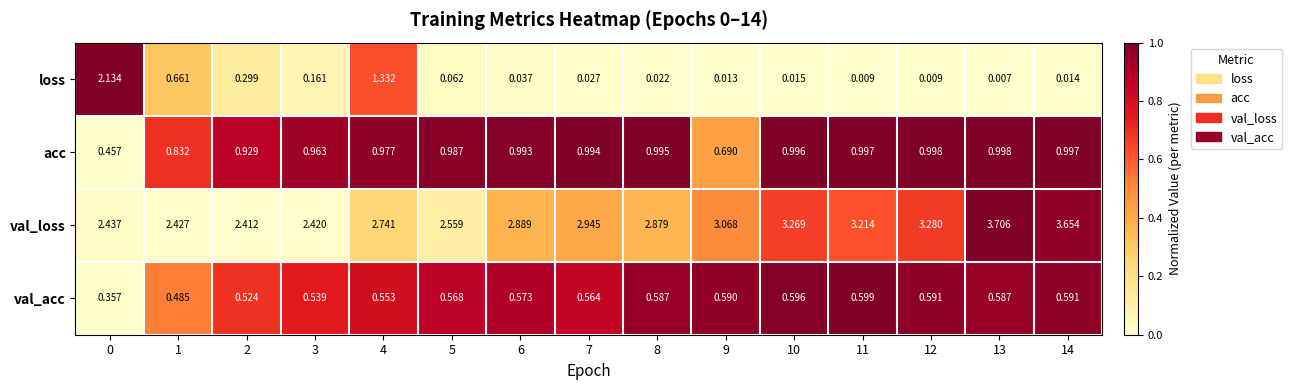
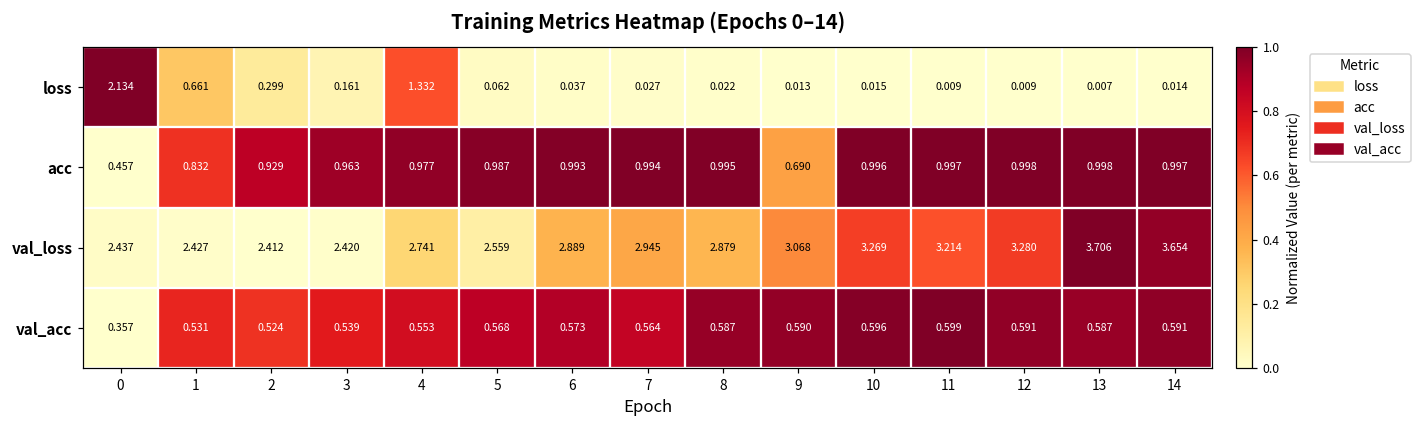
  {
    "loss": {
      "0": 2.134,
      "1": 0.661,
      "2": 0.299,
      "3": 0.161,
      "4": 1.332,
      "5": 0.062,
      "6": 0.037,
      "7": 0.027,
      "8": 0.022,
      "9": 0.013,
      "10": 0.015,
      "11": 0.009,
      "12": 0.009,
      "13": 0.007,
      "14": 0.014
    },
    "acc": {
      "0": 0.457,
      "1": 0.832,
      "2": 0.929,
      "3": 0.963,
      "4": 0.977,
      "5": 0.987,
      "6": 0.993,
      "7": 0.994,
      "8": 0.995,
      "9": 0.690,
      "10": 0.996,
      "11": 0.997,
      "12": 0.998,
      "13": 0.998,
      "14": 0.997
    },
    "val_loss": {
      "0": 2.437,
      "1": 2.427,
      "2": 2.412,
      "3": 2.420,
      "4": 2.741,
      "5": 2.559,
      "6": 2.889,
      "7": 2.945,
      "8": 2.879,
      "9": 3.068,
      "10": 3.269,
      "11": 3.214,
      "12": 3.280,
      "13": 3.706,
      "14": 3.654
    },
    "val_acc": {
      "0": 0.357,
-     "1": 0.485,
+     "1": 0.531,
      "2": 0.524,
      "3": 0.539,
      "4": 0.553,
      "5": 0.568,
      "6": 0.573,
      "7": 0.564,
      "8": 0.587,
      "9": 0.590,
      "10": 0.596,
      "11": 0.599,
      "12": 0.591,
      "13": 0.587,
      "14": 0.591
    }
  }
